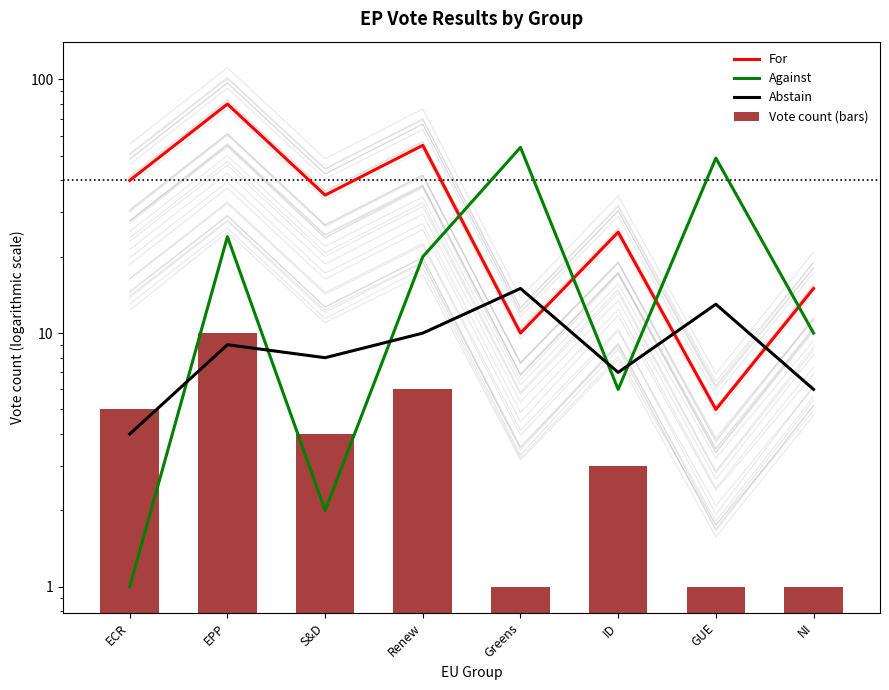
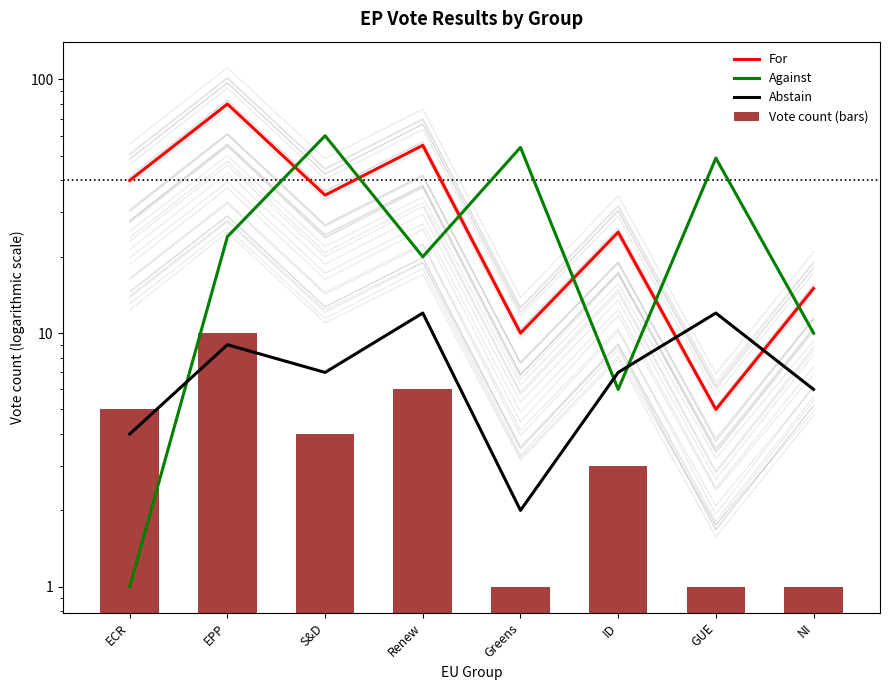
  {
    "Vote count (bars)": {
      "ECR": 5,
      "EPP": 10,
      "S&D": 4,
      "Renew": 6,
      "Greens": 1,
      "ID": 3,
      "GUE": 1,
      "NI": 1
    },
    "For": {
      "ECR": 40,
      "EPP": 80,
      "S&D": 35,
      "Renew": 55,
      "Greens": 10,
      "ID": 25,
      "NI": 15
    },
    "Against": {
      "ECR": 1,
      "EPP": 24,
-     "S&D": 2,
+     "S&D": 60,
      "Greens": 54,
      "ID": 6,
      "GUE": 49
    },
    "Abstain": {
      "ECR": 4,
      "EPP": 9,
-     "S&D": 8,
-     "Renew": 10,
-     "Greens": 15,
+     "S&D": 7,
+     "Renew": 12,
+     "Greens": 2,
      "ID": 7,
-     "GUE": 13
+     "GUE": 12
    }
  }
